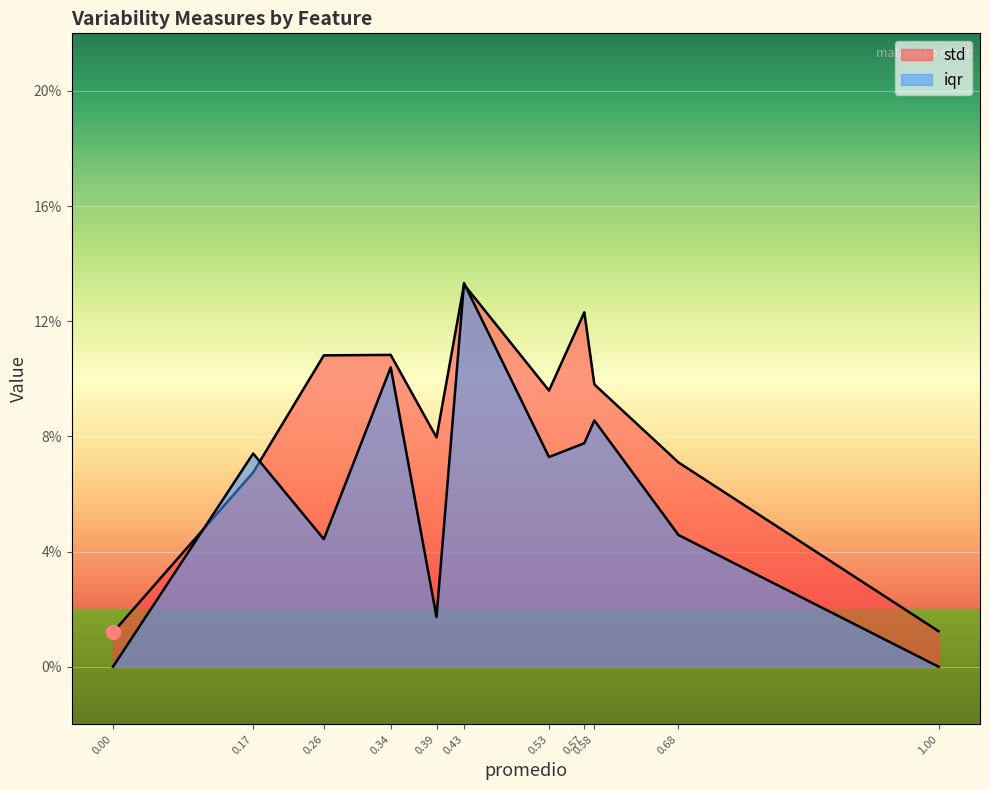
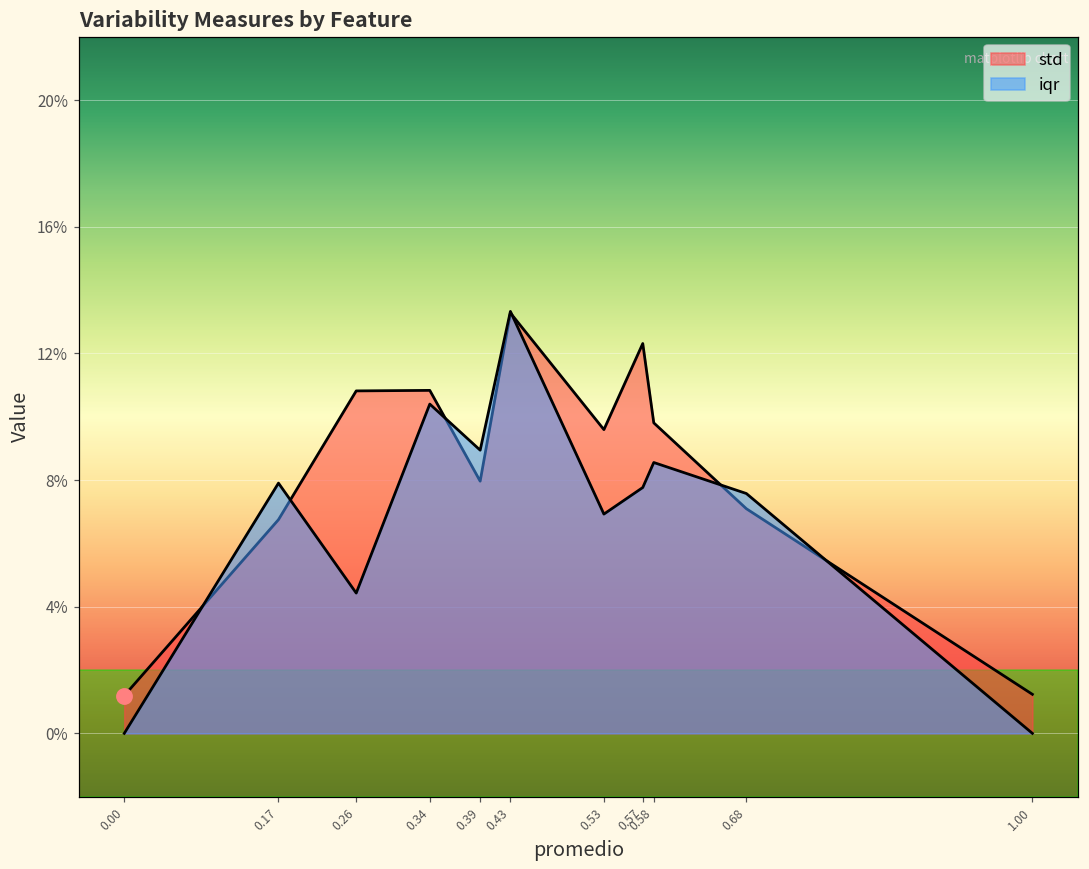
  {
    "iqr": {
      "0.00": "0.0%",
-     "0.17": "7.4%",
+     "0.17": "7.9%",
      "0.26": "4.4%",
      "0.34": "10.4%",
-     "0.39": "1.7%",
-     "0.53": "7.3%",
+     "0.39": "8.9%",
+     "0.53": "6.9%",
      "0.57": "7.8%",
      "0.58": "8.6%",
-     "0.68": "4.6%",
+     "0.68": "7.6%",
      "1.00": "0.0%"
    }
  }
